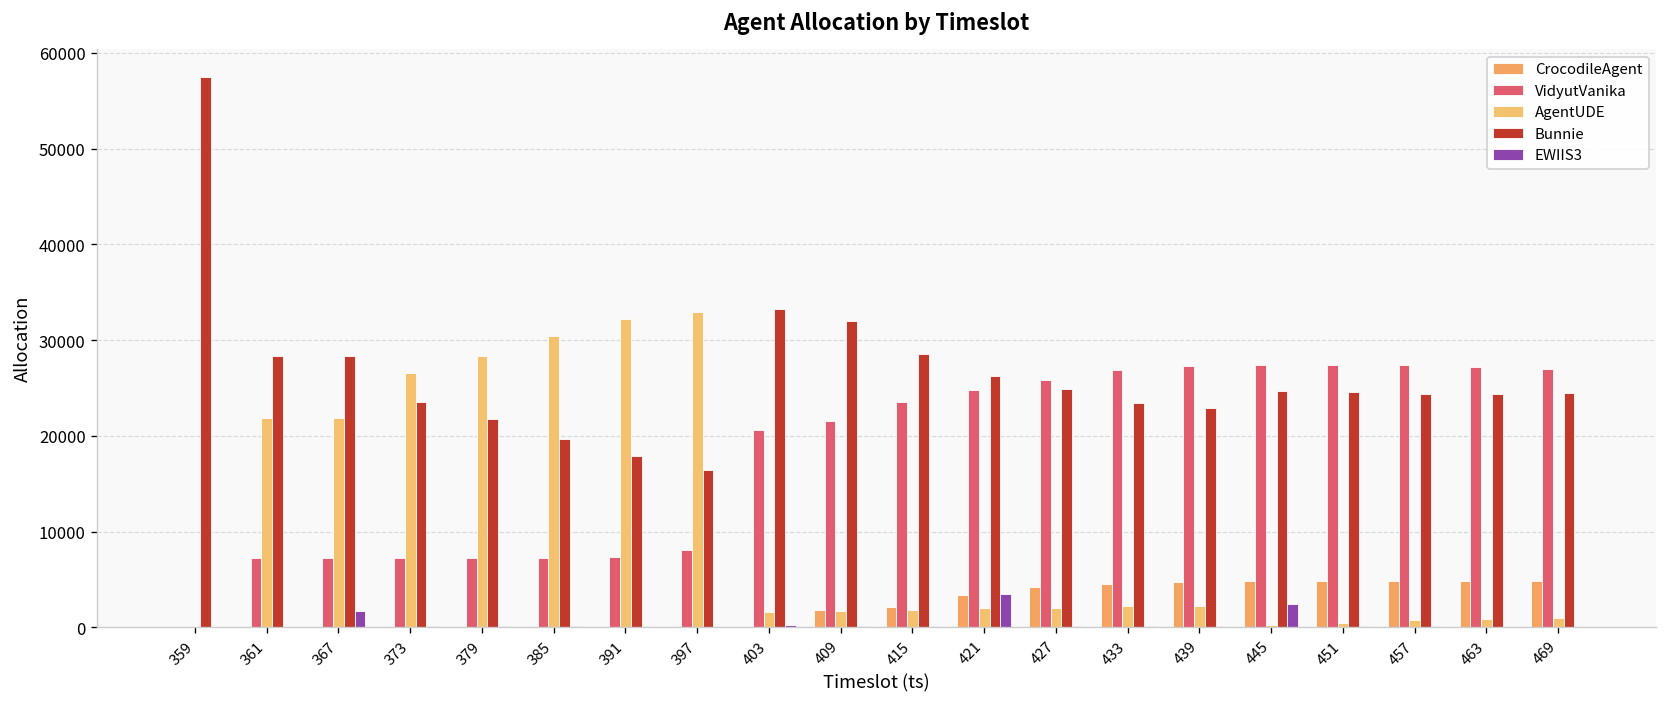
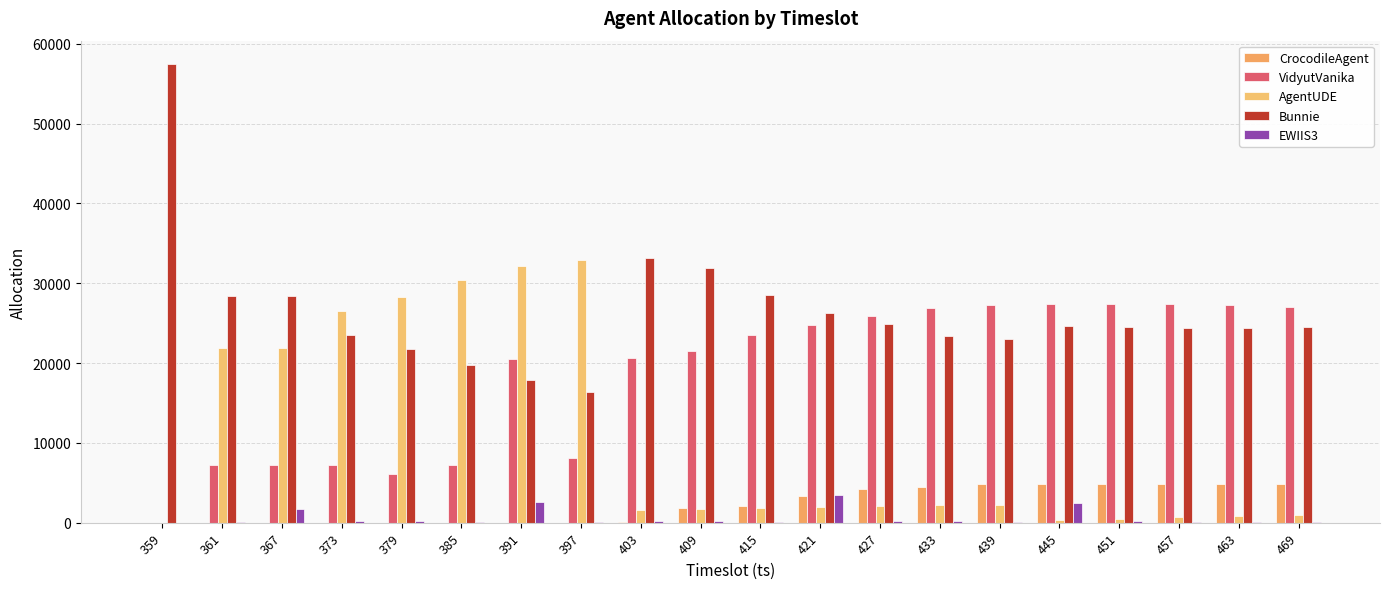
  {
    "VidyutVanika": {
      "359": 0,
      "361": 7000,
      "367": 7000,
      "373": 7000,
-     "379": 7000,
+     "379": 6000,
      "385": 7000,
-     "391": 7000,
+     "391": 21000,
      "397": 8000,
      "403": 21000,
      "409": 22000,
      "415": 24000,
      "421": 25000,
      "427": 26000,
      "433": 27000,
      "439": 27000,
      "445": 27000,
      "451": 27000,
      "457": 27000,
      "463": 27000,
      "469": 27000
    },
    "Bunnie": {
      "359": 58000,
      "361": 28000,
      "367": 28000,
      "373": 24000,
      "379": 22000,
      "385": 20000,
      "391": 18000,
      "397": 16000,
      "403": 33000,
      "409": 32000,
      "415": 29000,
      "421": 26000,
      "427": 25000,
      "433": 23000,
      "439": 23000,
      "445": 25000,
      "451": 25000,
      "457": 24000,
      "463": 24000,
      "469": 25000
    },
    "EWIIS3": {
      "359": 0,
      "367": 2000,
-     "391": 0,
+     "391": 3000,
      "421": 4000,
      "445": 2000
    }
  }
